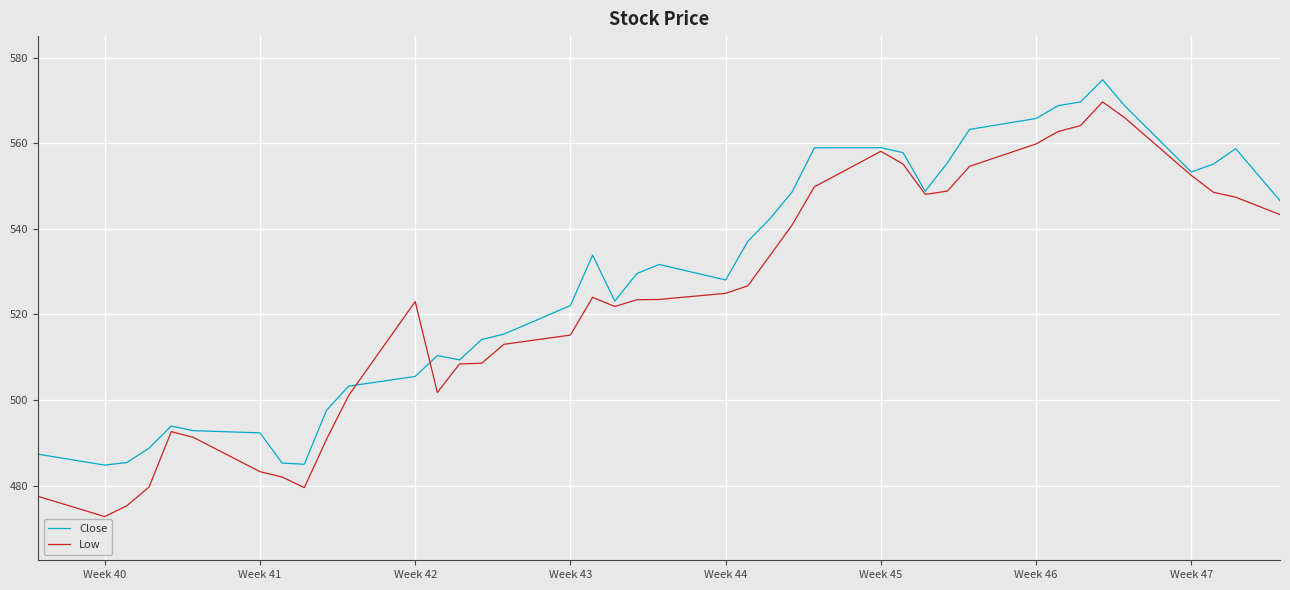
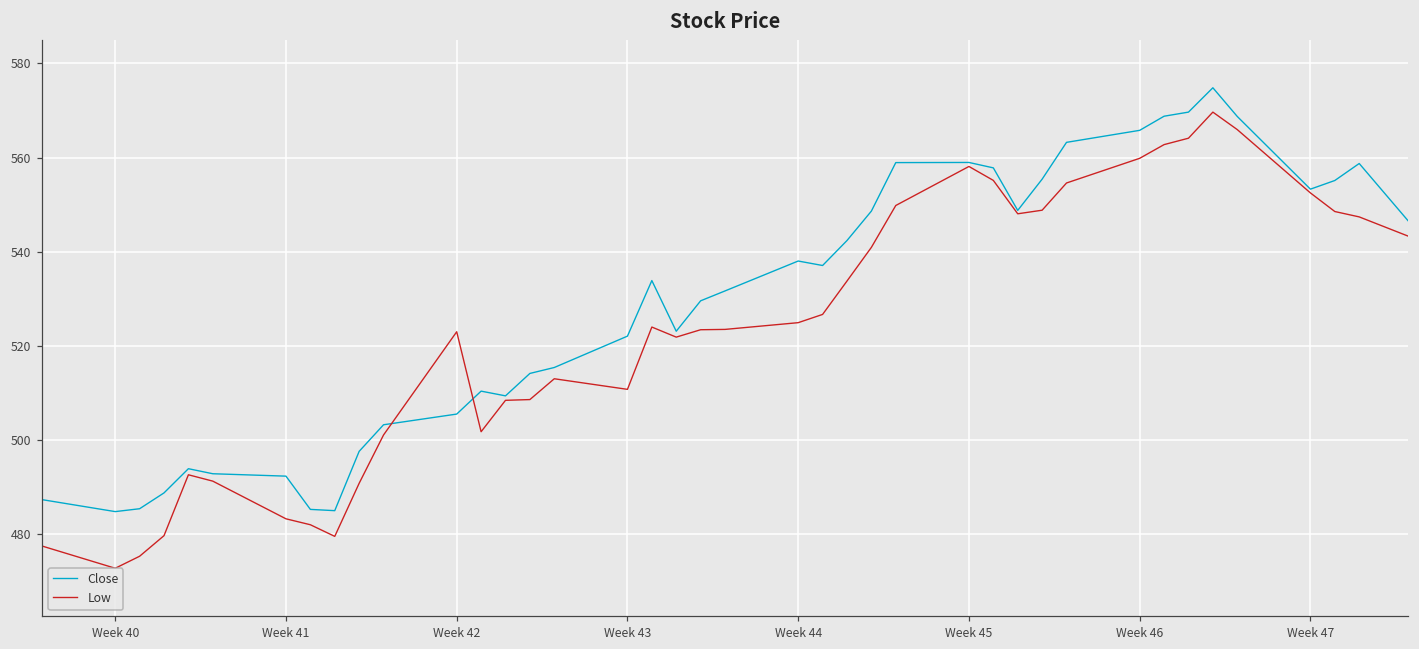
  {
    "Close": {
      "Week 40": 485,
      "Week 41": 492,
      "Week 42": 506,
      "Week 43": 522,
-     "Week 44": 528,
+     "Week 44": 538,
      "Week 45": 559,
      "Week 46": 566,
      "Week 47": 553
    },
    "Low": {
      "Week 40": 473,
      "Week 41": 483,
      "Week 42": 523,
-     "Week 43": 515,
+     "Week 43": 511,
      "Week 44": 525,
      "Week 45": 558,
      "Week 46": 560,
      "Week 47": 552
    }
  }
